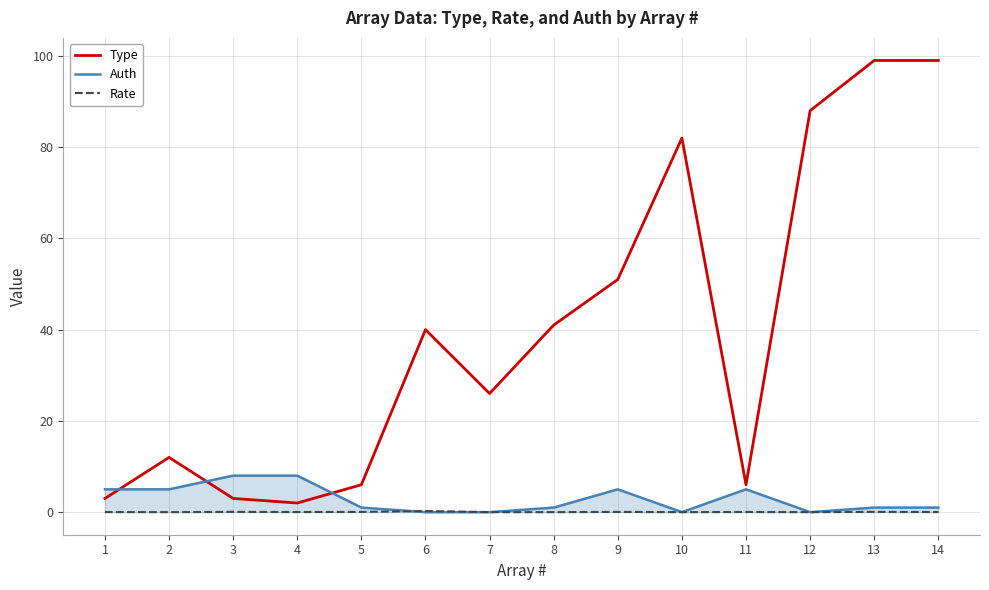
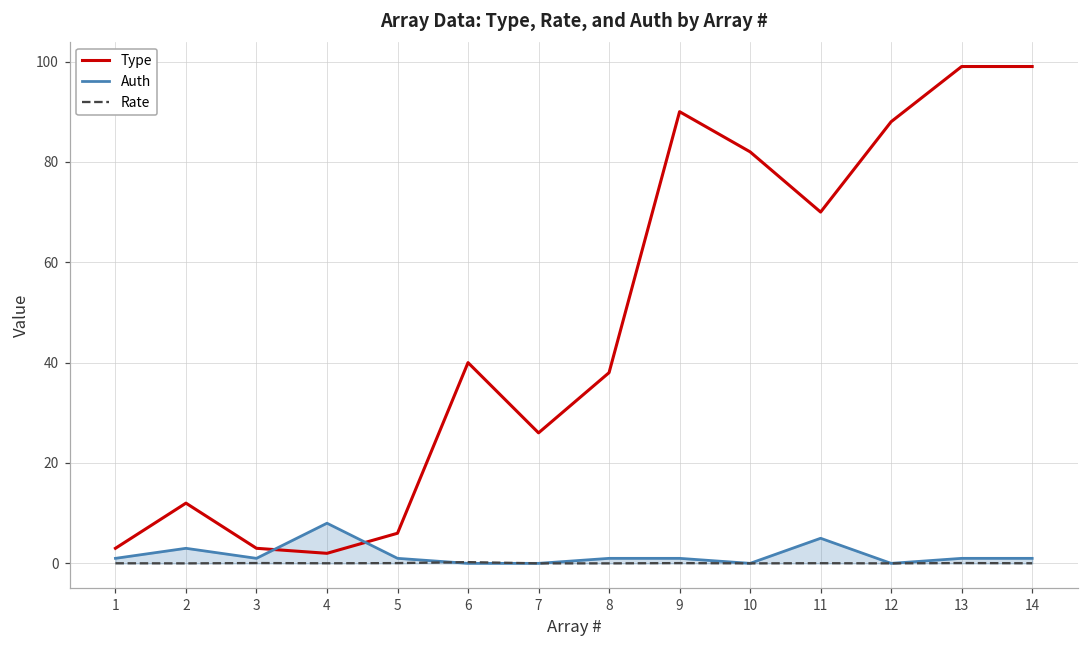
  {
    "Type": {
      "1": 3,
      "2": 12,
      "3": 3,
      "4": 2,
      "5": 6,
      "6": 40,
      "7": 26,
-     "8": 41,
-     "9": 51,
+     "8": 38,
+     "9": 90,
      "10": 82,
-     "11": 6,
+     "11": 70,
      "12": 88,
      "13": 99,
      "14": 99
    },
    "Auth": {
-     "1": 5,
-     "2": 5,
-     "3": 8,
+     "1": 1,
+     "2": 3,
+     "3": 1,
      "4": 8,
      "5": 1,
      "8": 1,
-     "9": 5,
+     "9": 1,
      "11": 5,
      "13": 1,
      "14": 1
    },
    "Rate": {
      "1": 0,
      "2": 0,
      "3": 0,
      "4": 0,
      "5": 0,
      "8": 0,
      "9": 0,
      "11": 0,
      "13": 0,
      "14": 0
    }
  }
